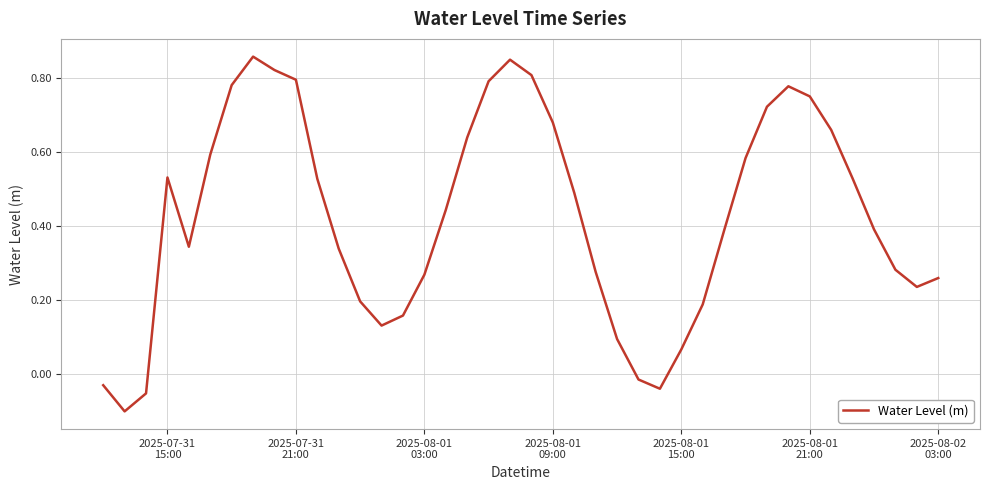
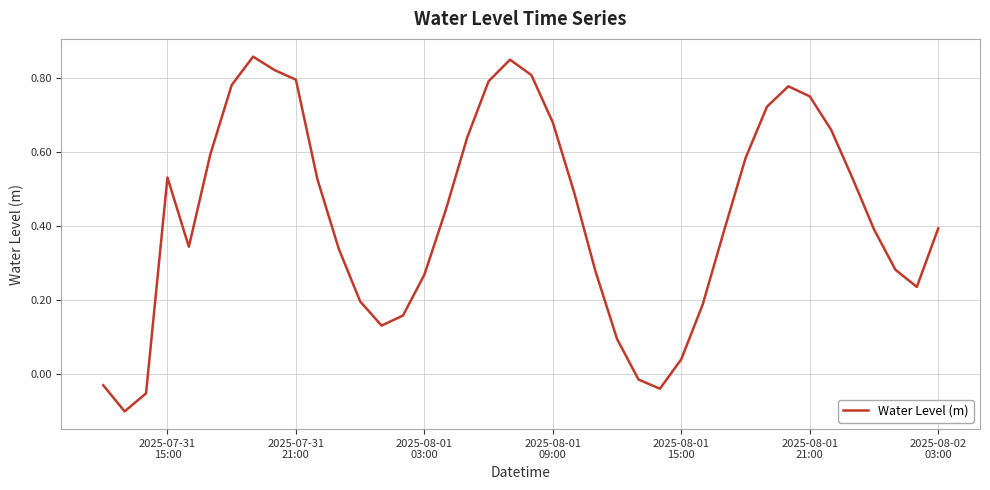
  {
    "2025-07-31 15:00": 0.53,
    "2025-07-31 21:00": 0.80,
    "2025-08-01 03:00": 0.27,
    "2025-08-01 09:00": 0.68,
-   "2025-08-01 15:00": 0.07,
+   "2025-08-01 15:00": 0.04,
    "2025-08-01 21:00": 0.75,
-   "2025-08-02 03:00": 0.26
+   "2025-08-02 03:00": 0.39
  }
